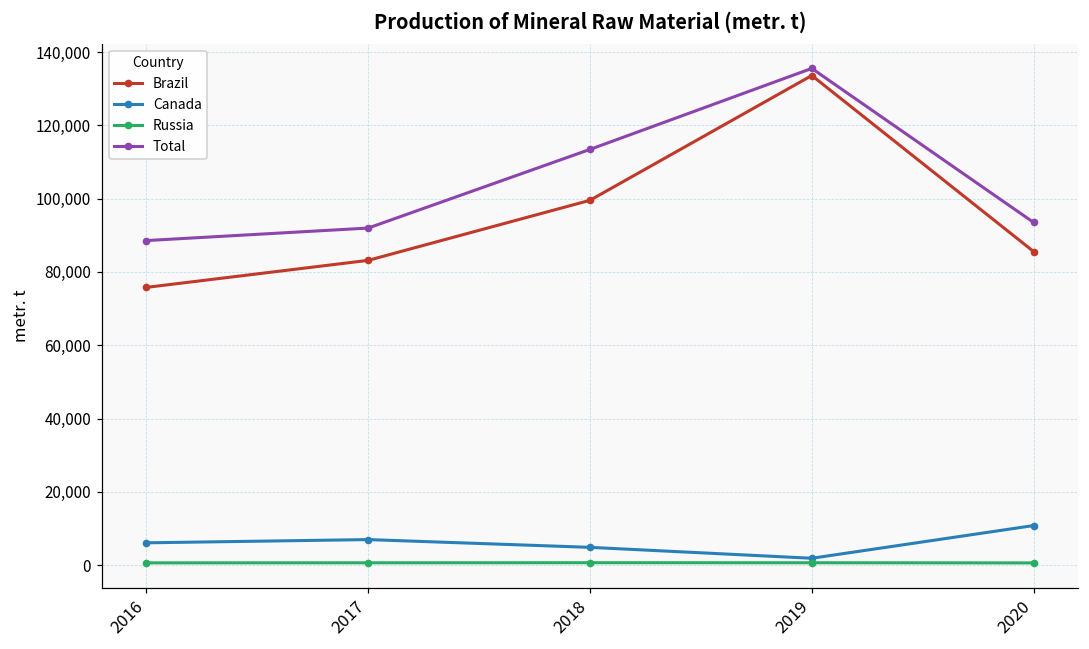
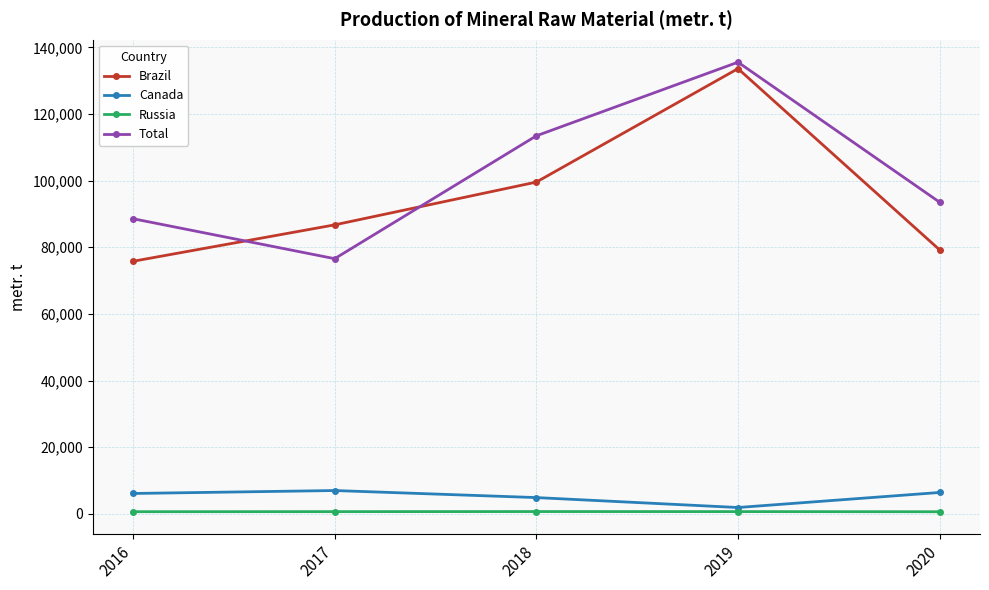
  {
    "Brazil": {
      "2016": "76,000",
-     "2017": "83,000",
+     "2017": "87,000",
      "2018": "100,000",
      "2019": "134,000",
-     "2020": "86,000"
+     "2020": "79,000"
    },
    "Canada": {
      "2016": "6,000",
      "2017": "7,000",
      "2018": "5,000",
      "2019": "2,000",
-     "2020": "11,000"
+     "2020": "6,000"
    },
    "Russia": {
      "2016": "1,000",
      "2017": "1,000",
      "2018": "1,000",
      "2019": "1,000",
      "2020": "1,000"
    },
    "Total": {
      "2016": "89,000",
-     "2017": "92,000",
+     "2017": "77,000",
      "2018": "113,000",
      "2019": "136,000",
      "2020": "94,000"
    }
  }
